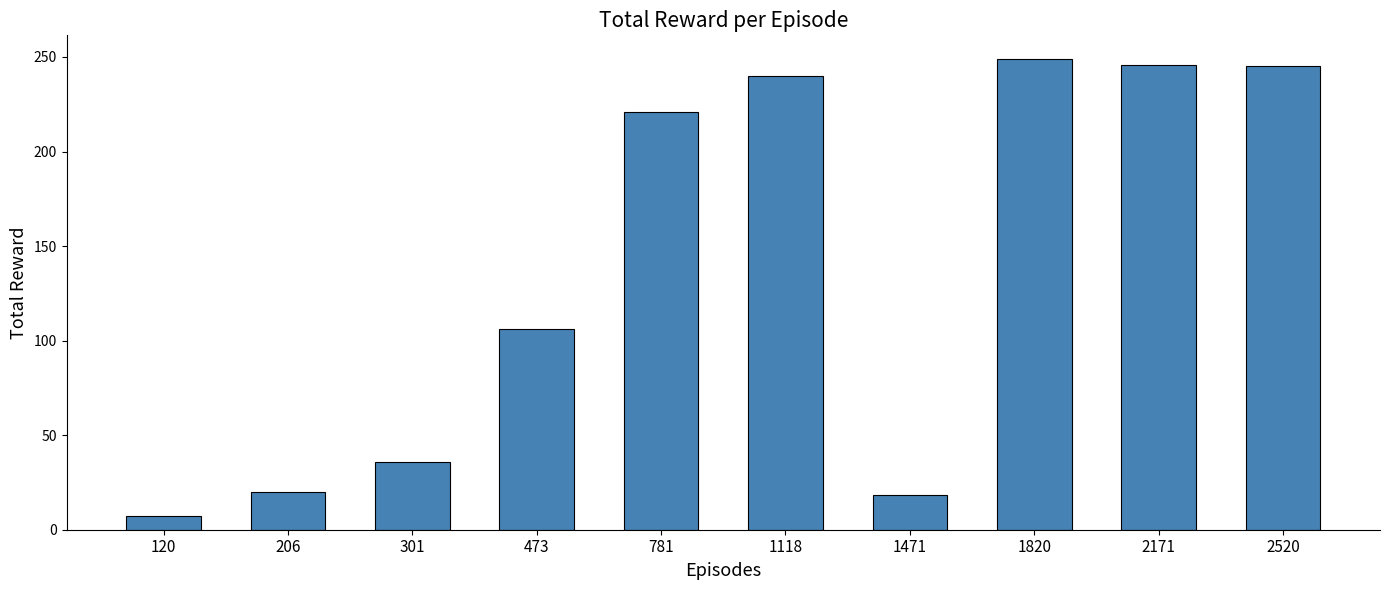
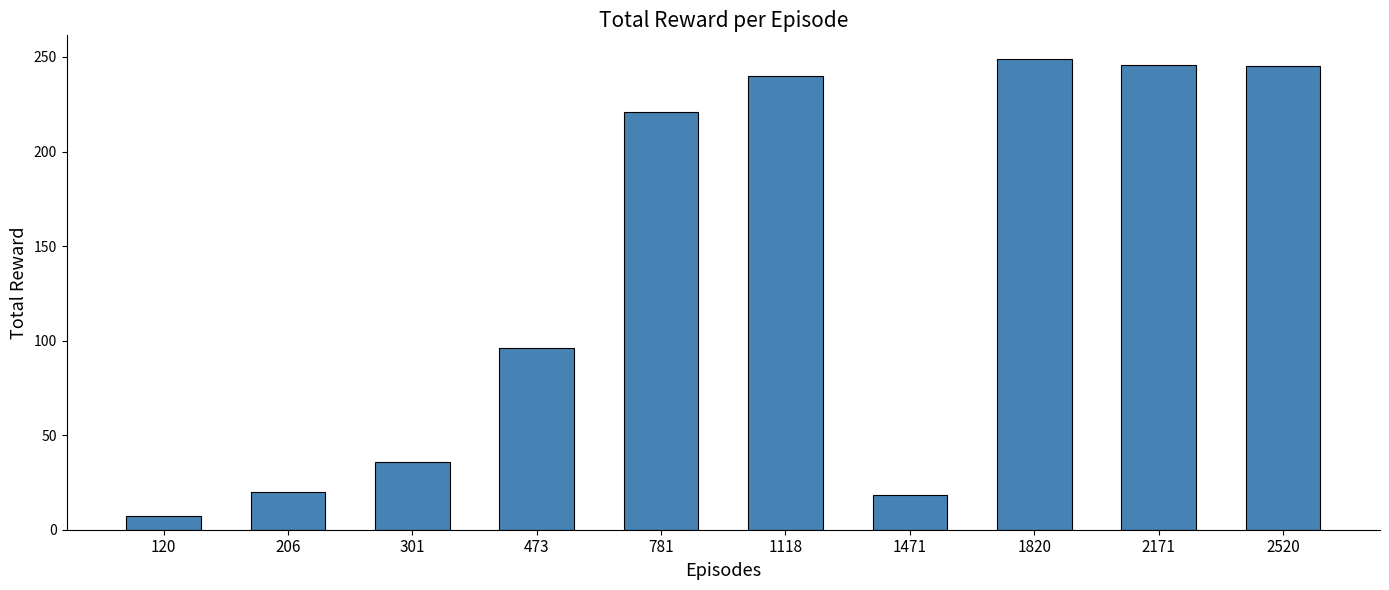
  {
    "120": 7,
    "206": 20,
    "301": 36,
-   "473": 106,
+   "473": 96,
    "781": 221,
    "1118": 240,
    "1471": 19,
    "1820": 249,
    "2171": 246,
    "2520": 245
  }
